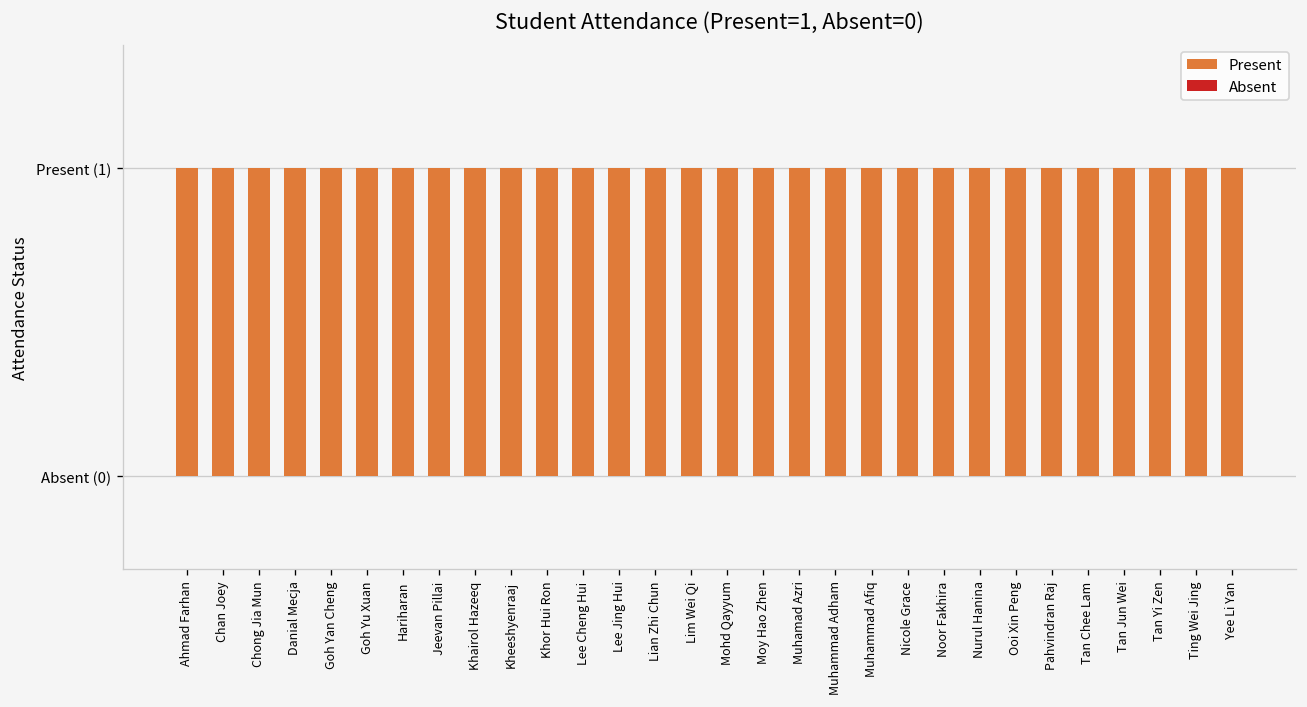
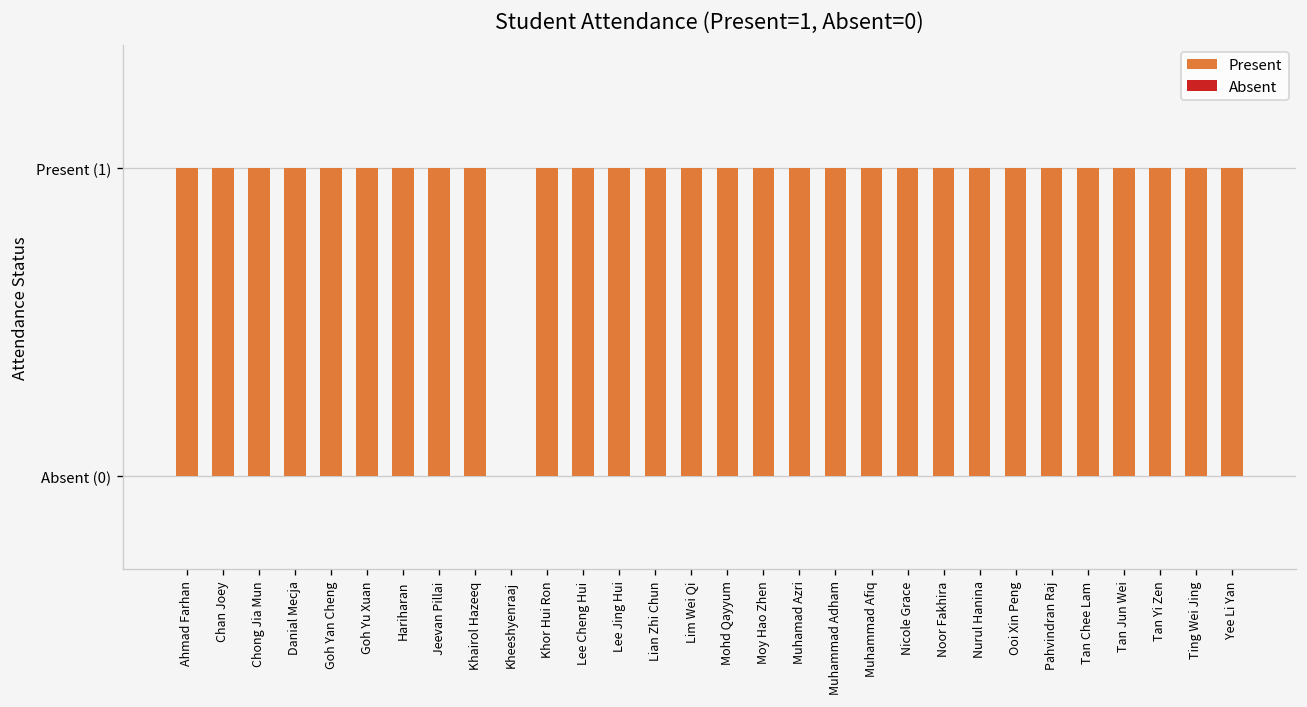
  {
    "Ahmad Farhan": "Present (1)",
    "Chan Joey": "Present (1)",
    "Chong Jia Mun": "Present (1)",
    "Danial Mecja": "Present (1)",
    "Goh Yan Cheng": "Present (1)",
    "Goh Yu Xuan": "Present (1)",
    "Hariharan": "Present (1)",
    "Jeevan Pillai": "Present (1)",
    "Khairol Hazeeq": "Present (1)",
-   "Kheeshyenraaj": "Present (1)",
+   "Kheeshyenraaj": "Present (0)",
    "Khor Hui Ron": "Present (1)",
    "Lee Cheng Hui": "Present (1)",
    "Lee Jing Hui": "Present (1)",
    "Lian Zhi Chun": "Present (1)",
    "Lim Wei Qi": "Present (1)",
    "Mohd Qayyum": "Present (1)",
    "Moy Hao Zhen": "Present (1)",
    "Muhamad Azri": "Present (1)",
    "Muhammad Adham": "Present (1)",
    "Muhammad Afiq": "Present (1)",
    "Nicole Grace": "Present (1)",
    "Noor Fakhira": "Present (1)",
    "Nurul Hanina": "Present (1)",
    "Ooi Xin Peng": "Present (1)",
    "Pahvindran Raj": "Present (1)",
    "Tan Chee Lam": "Present (1)",
    "Tan Jun Wei": "Present (1)",
    "Tan Yi Zen": "Present (1)",
    "Ting Wei Jing": "Present (1)",
    "Yee Li Yan": "Present (1)"
  }
